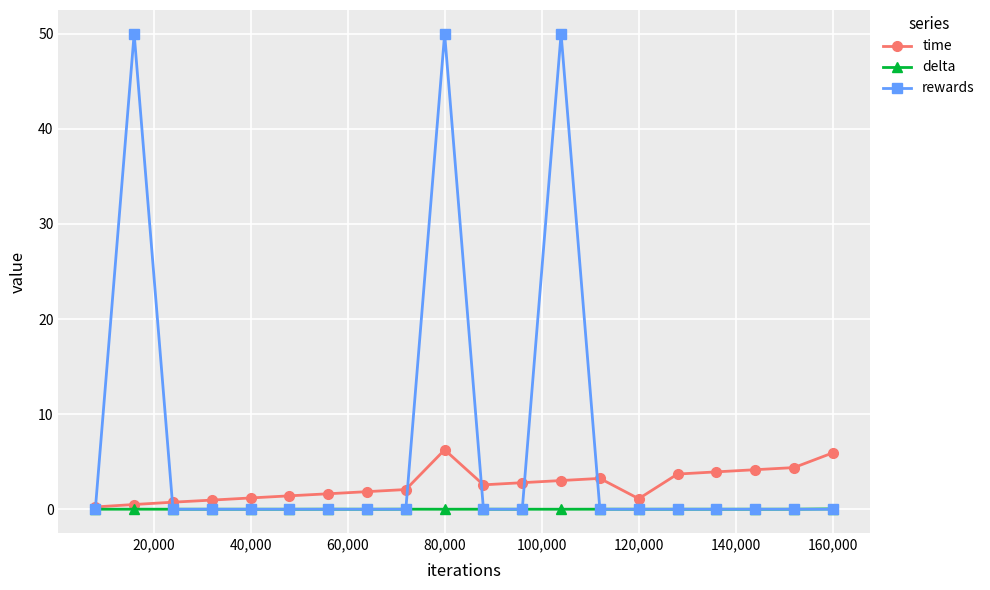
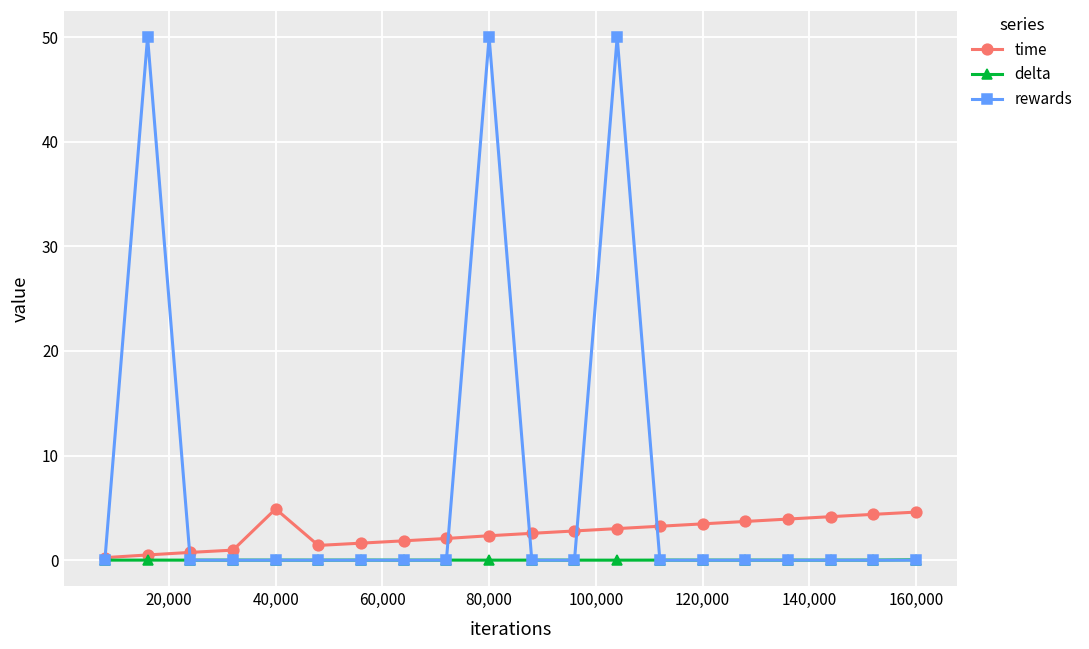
  {
    "time": {
-     "40,000": 1,
-     "80,000": 6,
-     "120,000": 1,
-     "160,000": 6
+     "40,000": 5,
+     "80,000": 2,
+     "120,000": 3,
+     "160,000": 5
    },
    "delta": {
      "80,000": 0
    },
    "rewards": {
      "80,000": 50
    }
  }
